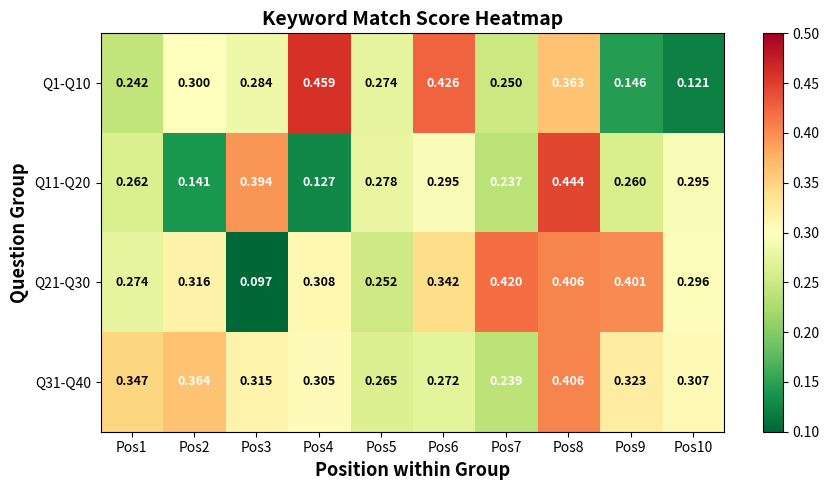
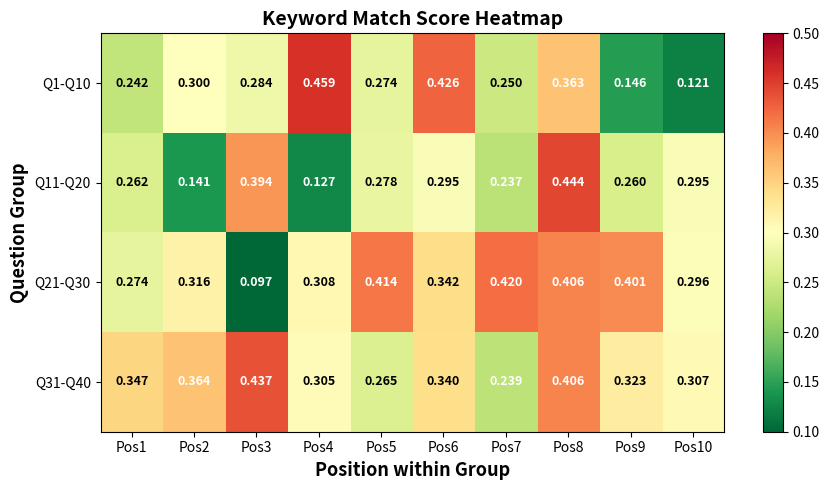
  {
    "Q1-Q10": {
      "Pos1": 0.242,
      "Pos2": 0.300,
      "Pos3": 0.284,
      "Pos4": 0.459,
      "Pos5": 0.274,
      "Pos6": 0.426,
      "Pos7": 0.250,
      "Pos8": 0.363,
      "Pos9": 0.146,
      "Pos10": 0.121
    },
    "Q11-Q20": {
      "Pos1": 0.262,
      "Pos2": 0.141,
      "Pos3": 0.394,
      "Pos4": 0.127,
      "Pos5": 0.278,
      "Pos6": 0.295,
      "Pos7": 0.237,
      "Pos8": 0.444,
      "Pos9": 0.260,
      "Pos10": 0.295
    },
    "Q21-Q30": {
      "Pos1": 0.274,
      "Pos2": 0.316,
      "Pos3": 0.097,
      "Pos4": 0.308,
-     "Pos5": 0.252,
+     "Pos5": 0.414,
      "Pos6": 0.342,
      "Pos7": 0.420,
      "Pos8": 0.406,
      "Pos9": 0.401,
      "Pos10": 0.296
    },
    "Q31-Q40": {
      "Pos1": 0.347,
      "Pos2": 0.364,
-     "Pos3": 0.315,
+     "Pos3": 0.437,
      "Pos4": 0.305,
      "Pos5": 0.265,
-     "Pos6": 0.272,
+     "Pos6": 0.340,
      "Pos7": 0.239,
      "Pos8": 0.406,
      "Pos9": 0.323,
      "Pos10": 0.307
    }
  }
